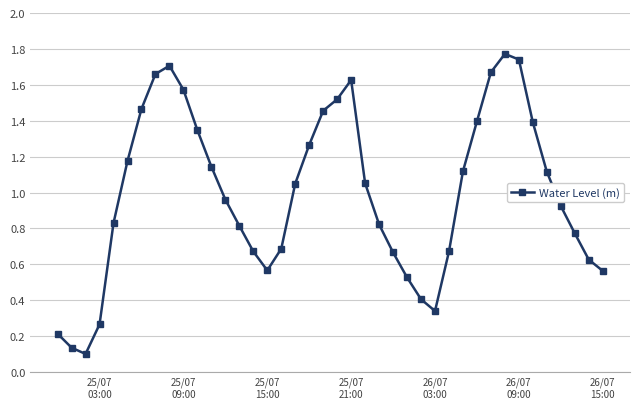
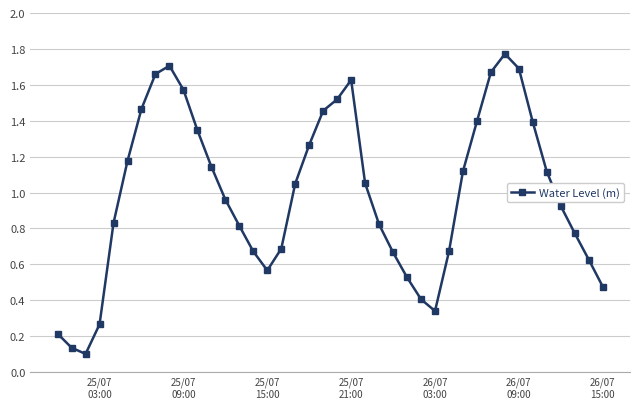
  {
    "25/07 03:00": 0.27,
    "25/07 09:00": 1.57,
    "25/07 15:00": 0.57,
    "25/07 21:00": 1.63,
    "26/07 03:00": 0.34,
-   "26/07 09:00": 1.74,
-   "26/07 15:00": 0.56
+   "26/07 09:00": 1.69,
+   "26/07 15:00": 0.48
  }
